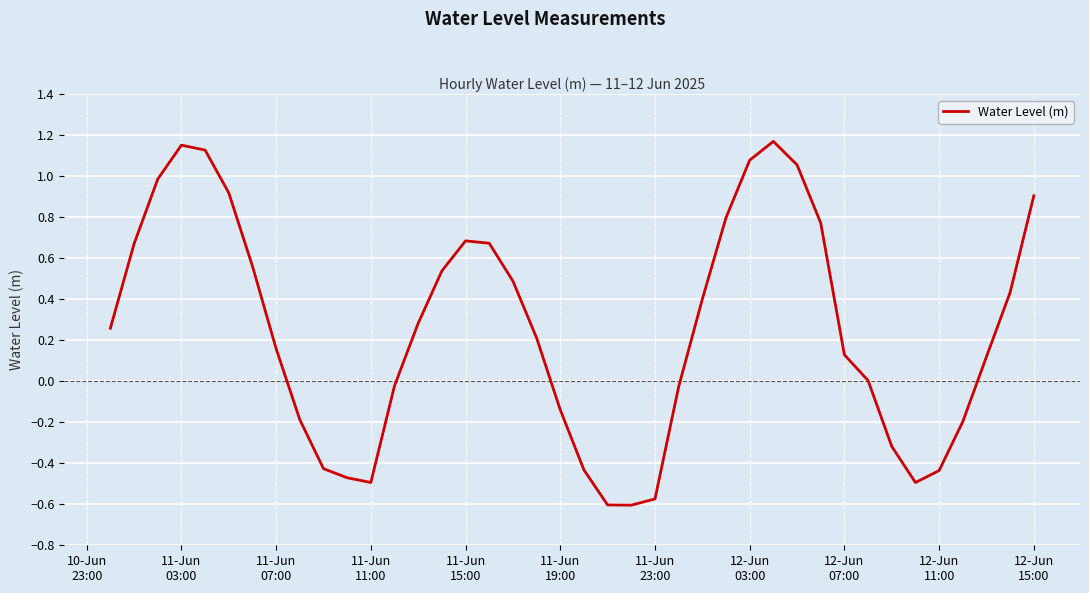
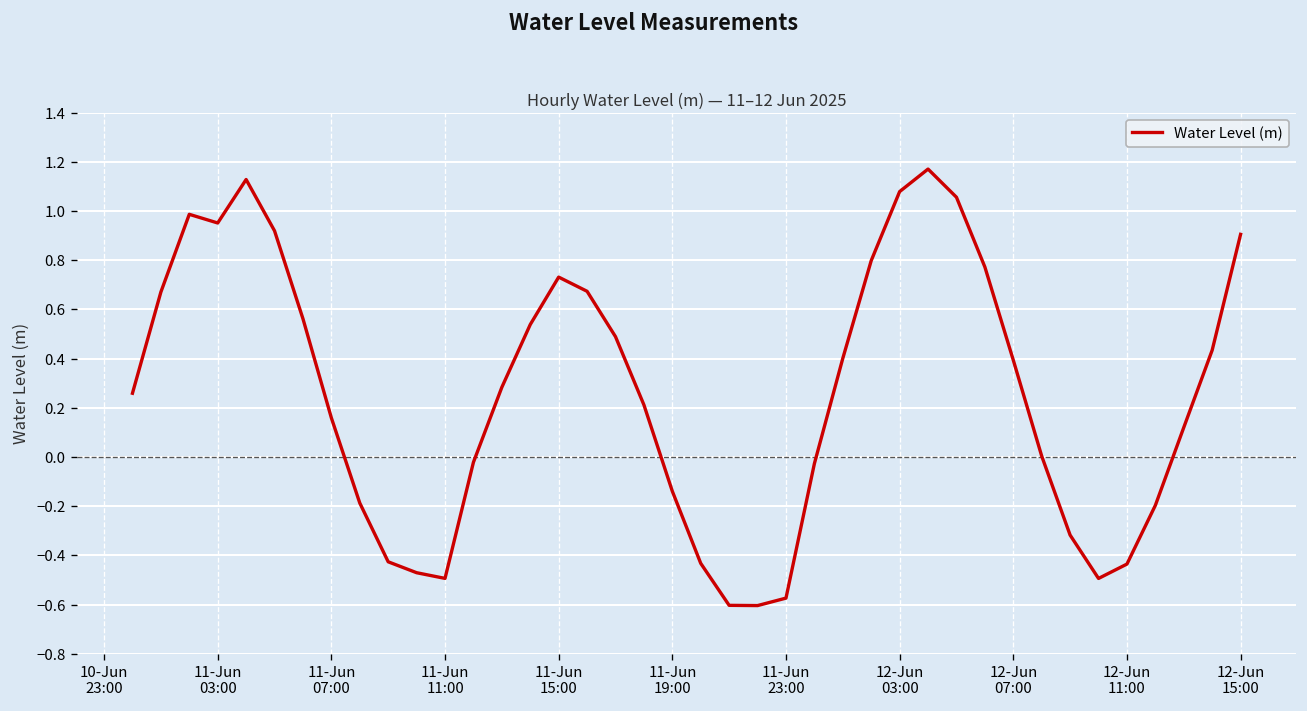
  {
-   "11-Jun 03:00": 1.15,
+   "11-Jun 03:00": 0.95,
    "11-Jun 07:00": 0.16,
    "11-Jun 11:00": -0.49,
-   "11-Jun 15:00": 0.68,
+   "11-Jun 15:00": 0.73,
    "11-Jun 19:00": -0.14,
    "11-Jun 23:00": -0.57,
    "12-Jun 03:00": 1.08,
-   "12-Jun 07:00": 0.13,
+   "12-Jun 07:00": 0.39,
    "12-Jun 11:00": -0.44,
    "12-Jun 15:00": 0.90
  }
